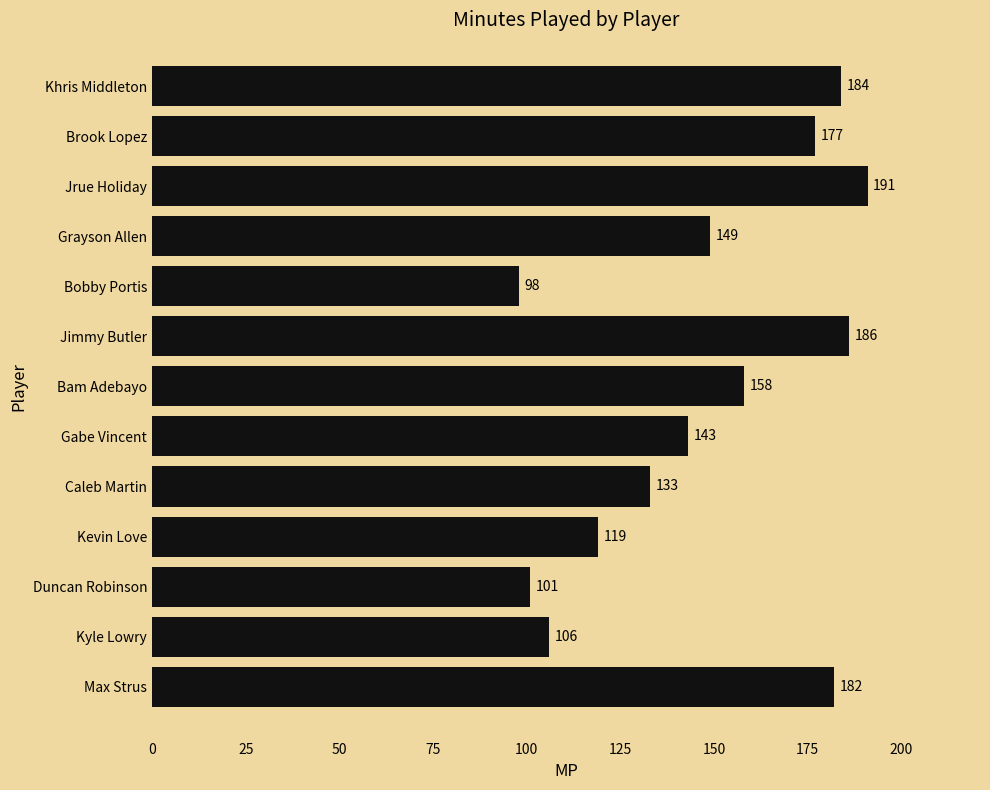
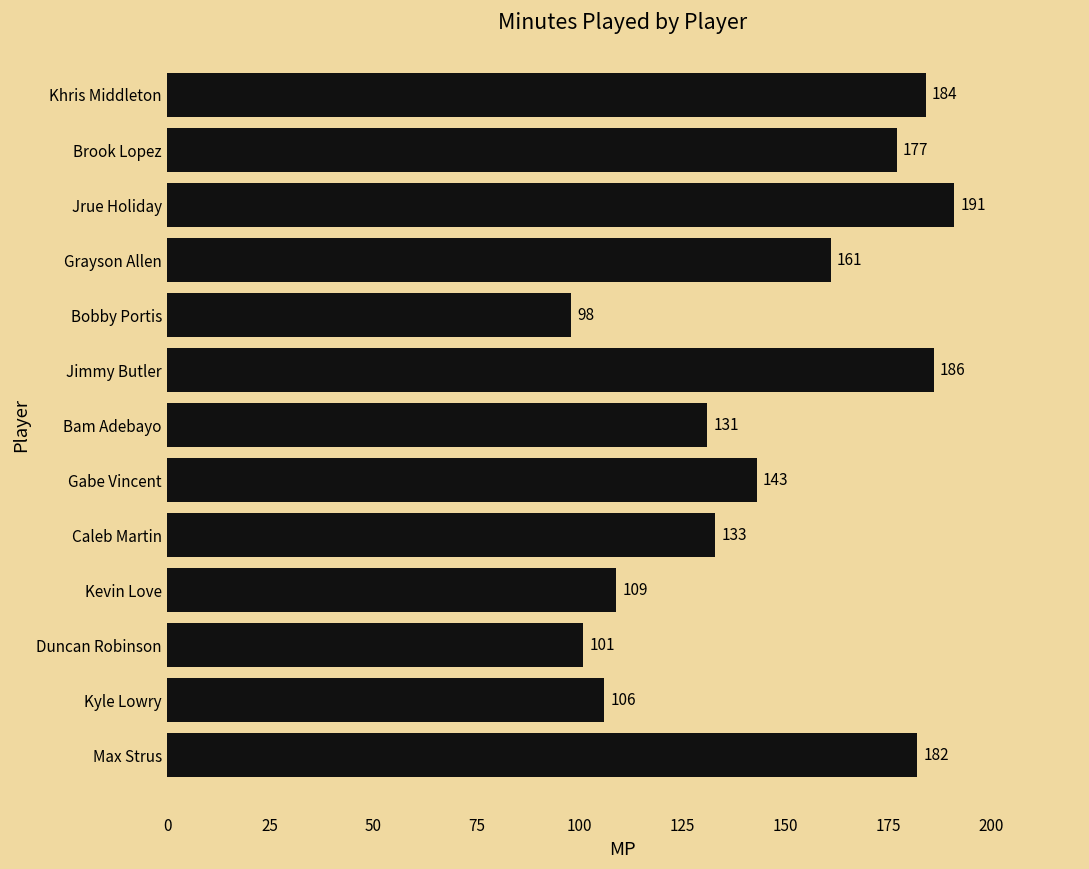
  {
    "Khris Middleton": 184,
    "Brook Lopez": 177,
    "Jrue Holiday": 191,
-   "Grayson Allen": 149,
+   "Grayson Allen": 161,
    "Bobby Portis": 98,
    "Jimmy Butler": 186,
-   "Bam Adebayo": 158,
+   "Bam Adebayo": 131,
    "Gabe Vincent": 143,
    "Caleb Martin": 133,
-   "Kevin Love": 119,
+   "Kevin Love": 109,
    "Duncan Robinson": 101,
    "Kyle Lowry": 106,
    "Max Strus": 182
  }
